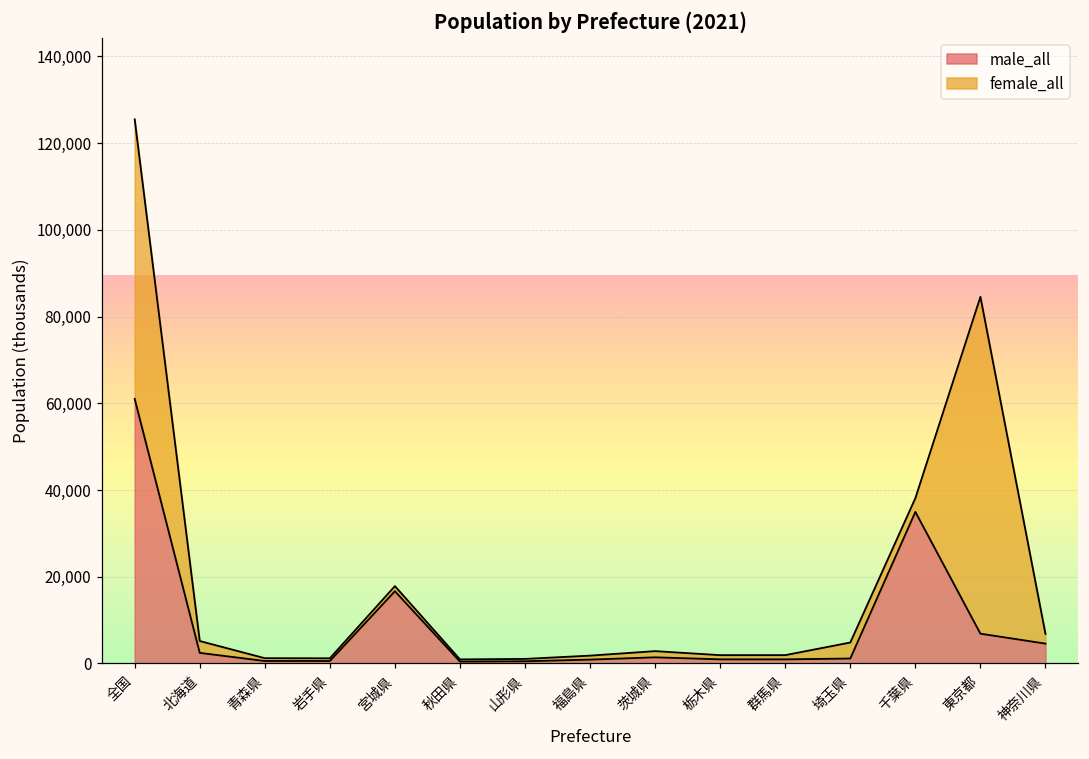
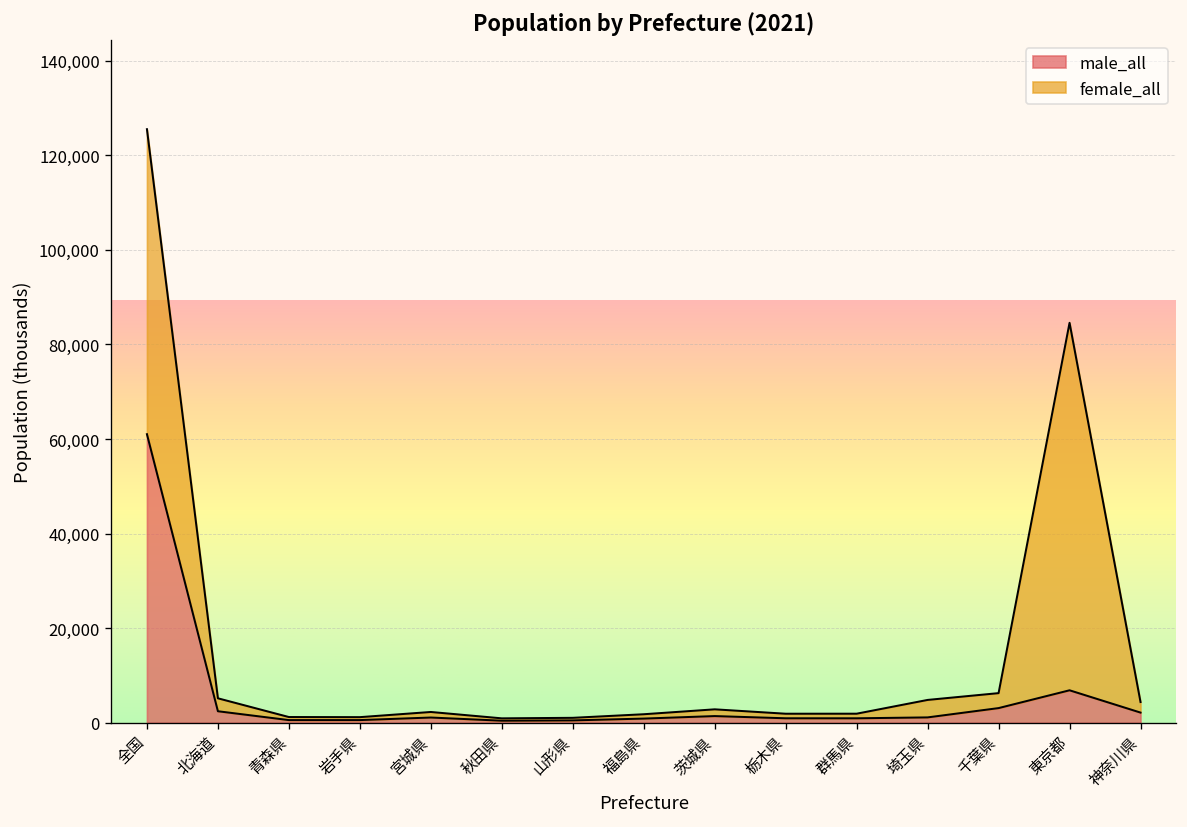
  {
    "male_all": {
      "全国": "61,000",
      "北海道": "2,000",
-     "宮城県": "17,000",
+     "宮城県": "1,000",
      "福島県": "1,000",
      "茨城県": "1,000",
      "栃木県": "1,000",
      "群馬県": "1,000",
      "埼玉県": "1,000",
-     "千葉県": "35,000",
+     "千葉県": "3,000",
      "東京都": "7,000",
-     "神奈川県": "5,000"
+     "神奈川県": "2,000"
    },
    "female_all": {
      "全国": "64,000",
      "北海道": "3,000",
      "宮城県": "1,000",
      "福島県": "1,000",
      "茨城県": "1,000",
      "栃木県": "1,000",
      "群馬県": "1,000",
      "埼玉県": "4,000",
      "千葉県": "3,000",
      "東京都": "78,000",
      "神奈川県": "2,000"
    }
  }
